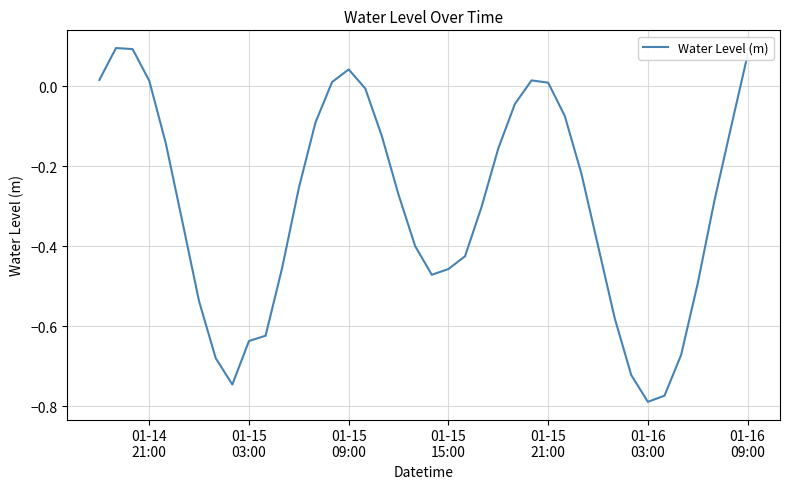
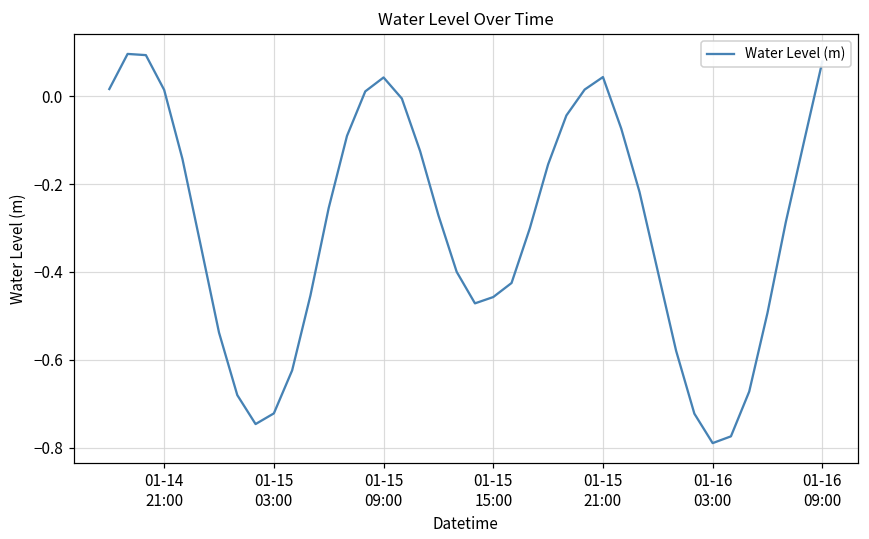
  {
    "01-14 21:00": 0.01,
-   "01-15 03:00": -0.64,
+   "01-15 03:00": -0.72,
    "01-15 09:00": 0.04,
    "01-15 15:00": -0.46,
-   "01-15 21:00": 0.01,
+   "01-15 21:00": 0.04,
    "01-16 03:00": -0.79
  }
